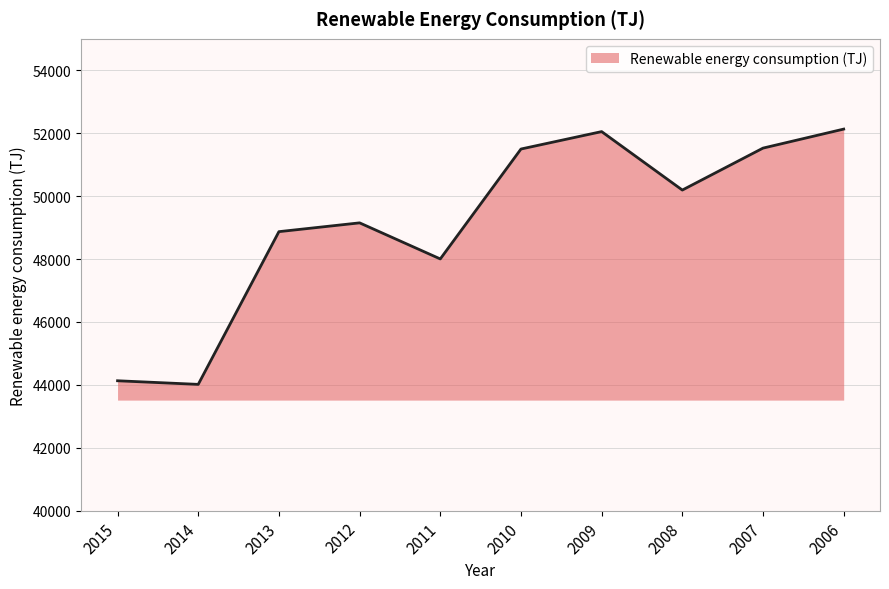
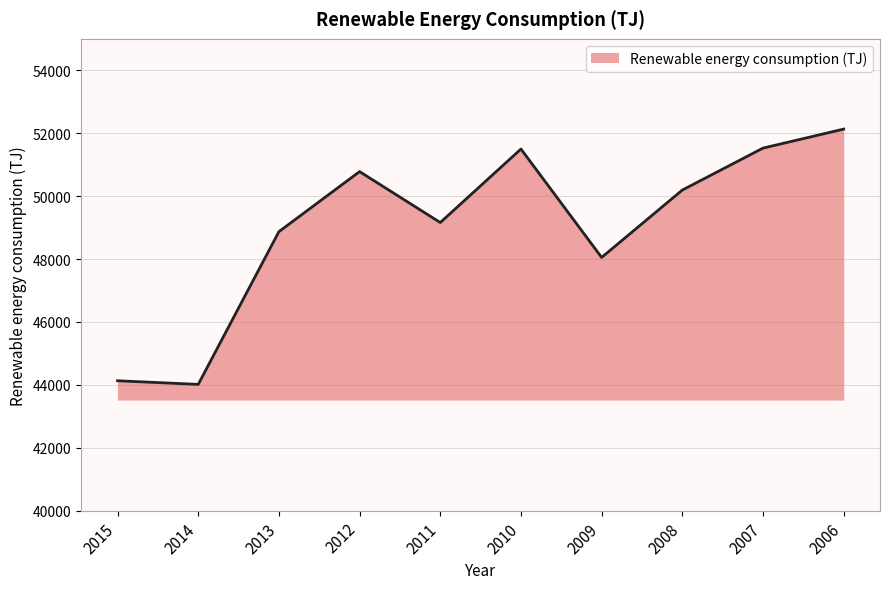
  {
    "2015": 44100,
    "2014": 44000,
    "2013": 48900,
-   "2012": 49100,
-   "2011": 48000,
+   "2012": 50800,
+   "2011": 49200,
    "2010": 51500,
-   "2009": 52100,
+   "2009": 48100,
    "2008": 50200,
    "2007": 51500,
    "2006": 52100
  }
